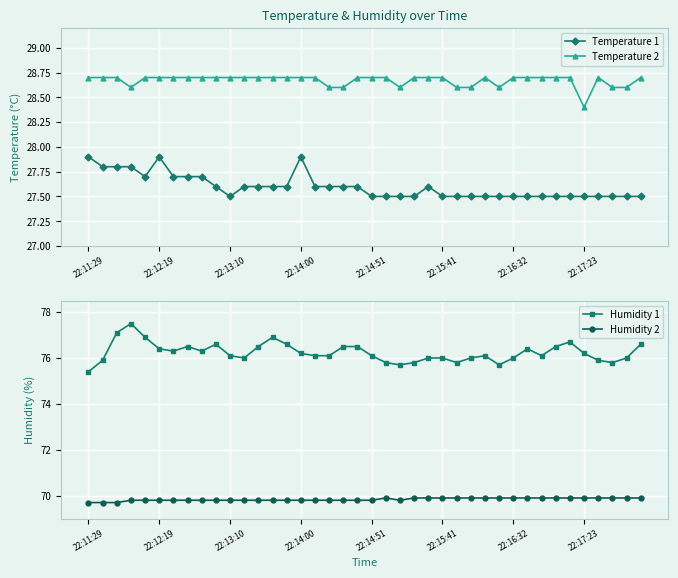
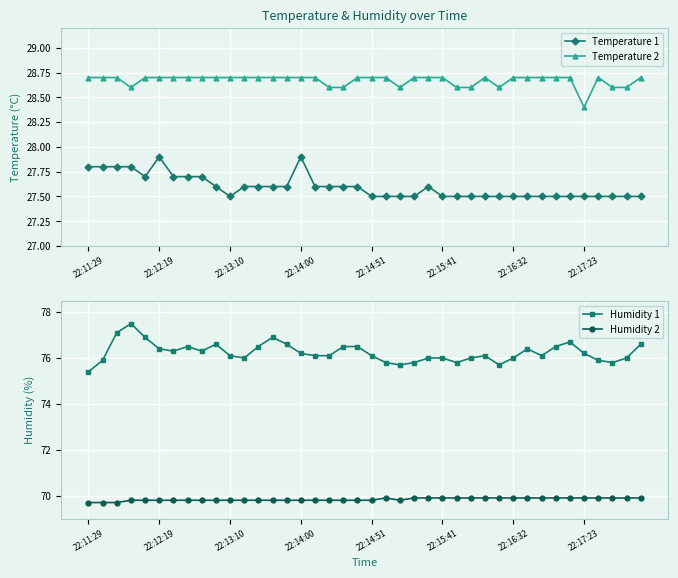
  {
    "Temperature & Humidity over Time": {
      "Temperature 1": {
-       "22:11:29": 27.9,
+       "22:11:29": 27.8,
        "22:12:19": 27.9,
        "22:13:10": 27.5,
        "22:14:00": 27.9,
        "22:14:51": 27.5,
        "22:15:41": 27.5,
        "22:16:32": 27.5,
        "22:17:23": 27.5
      },
      "Temperature 2": {
        "22:11:29": 28.7,
        "22:12:19": 28.7,
        "22:13:10": 28.7,
        "22:14:00": 28.7,
        "22:14:51": 28.7,
        "22:15:41": 28.7,
        "22:16:32": 28.7,
        "22:17:23": 28.4
      }
    }
  }
